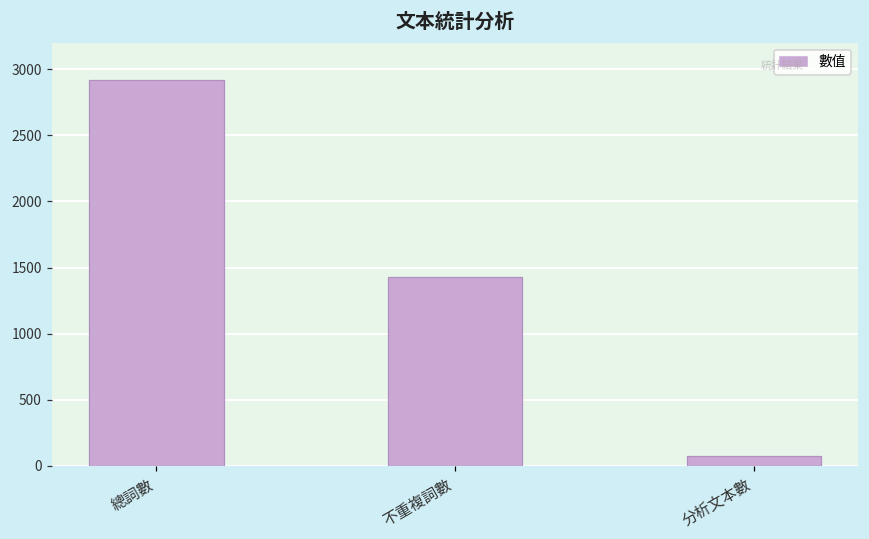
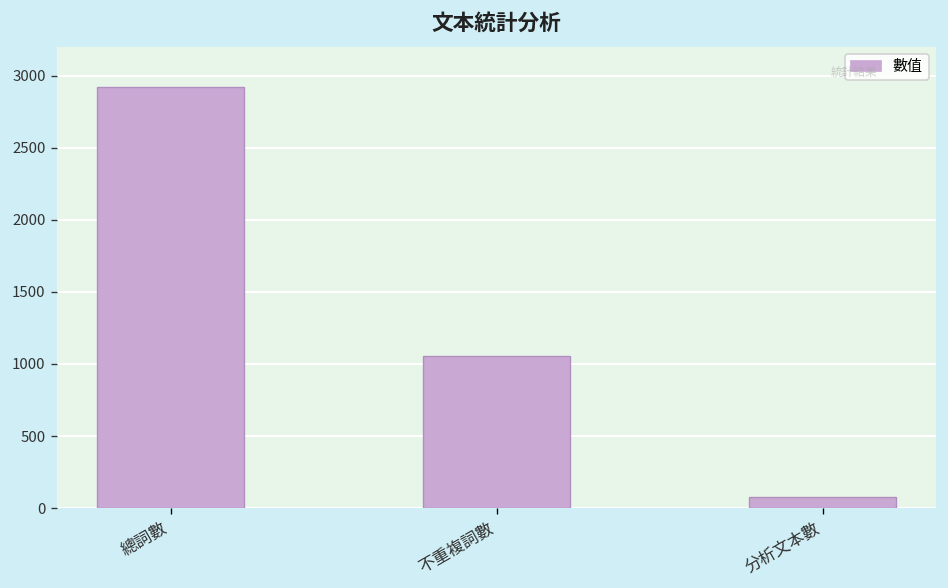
  {
    "總詞數": 2920,
-   "不重複詞數": 1430,
+   "不重複詞數": 1050,
    "分析文本數": 80
  }
